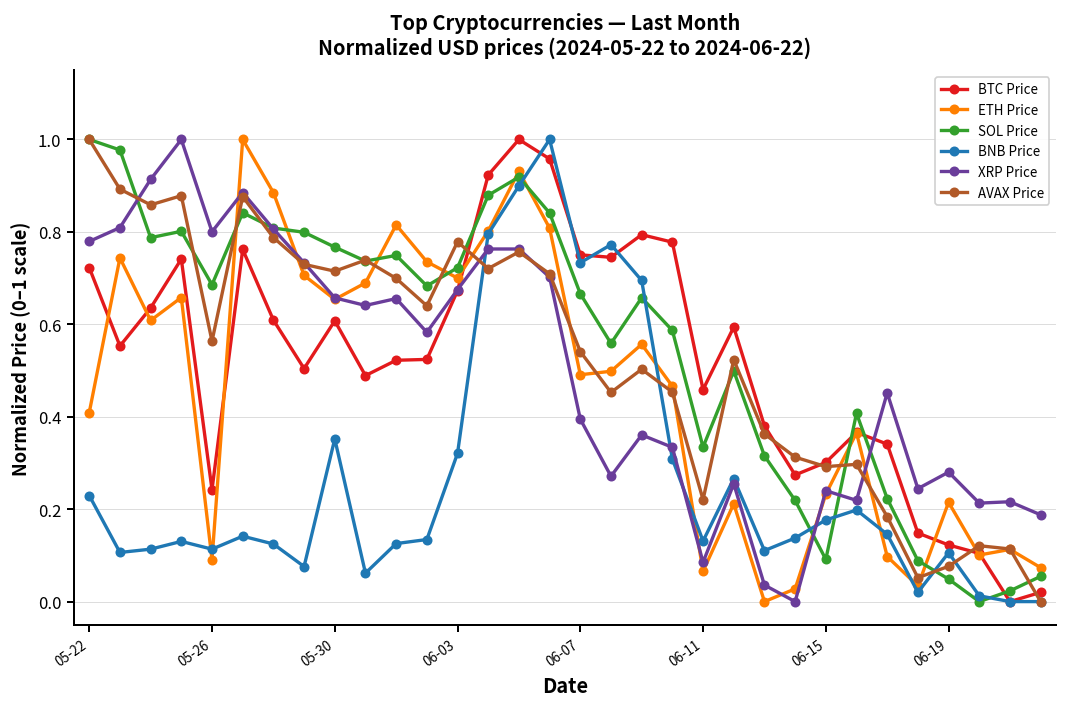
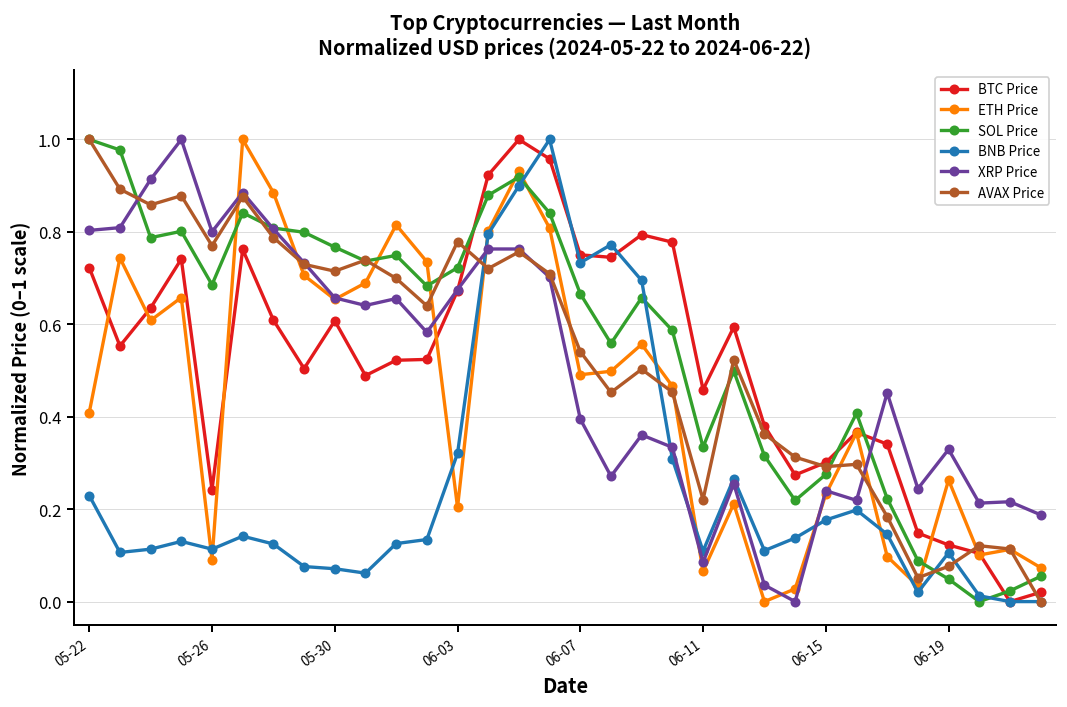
  {
    "BTC Price": {
      "05-22": 0.72,
      "05-26": 0.24,
      "05-30": 0.61,
      "06-07": 0.75,
      "06-11": 0.46,
      "06-15": 0.30,
      "06-19": 0.12
    },
    "ETH Price": {
      "05-22": 0.41,
      "05-26": 0.09,
-     "06-03": 0.70,
+     "06-03": 0.20,
      "06-07": 0.49,
      "06-11": 0.07,
      "06-15": 0.23,
-     "06-19": 0.21
+     "06-19": 0.26
    },
    "SOL Price": {
      "05-26": 0.69,
      "05-30": 0.77,
      "06-03": 0.72,
      "06-07": 0.67,
      "06-11": 0.33,
-     "06-15": 0.09,
+     "06-15": 0.28,
      "06-19": 0.05
    },
    "BNB Price": {
      "05-22": 0.23,
      "05-26": 0.11,
-     "05-30": 0.35,
+     "05-30": 0.07,
      "06-03": 0.32,
      "06-07": 0.73,
-     "06-11": 0.13,
+     "06-11": 0.11,
      "06-15": 0.18,
      "06-19": 0.11
    },
    "XRP Price": {
-     "05-22": 0.78,
+     "05-22": 0.80,
      "05-26": 0.80,
      "06-07": 0.39,
      "06-11": 0.08,
      "06-15": 0.24,
-     "06-19": 0.28
+     "06-19": 0.33
    },
    "AVAX Price": {
-     "05-26": 0.56,
+     "05-26": 0.77,
      "05-30": 0.71,
      "06-03": 0.78,
      "06-07": 0.54,
      "06-11": 0.22,
      "06-15": 0.29,
      "06-19": 0.08
    }
  }
